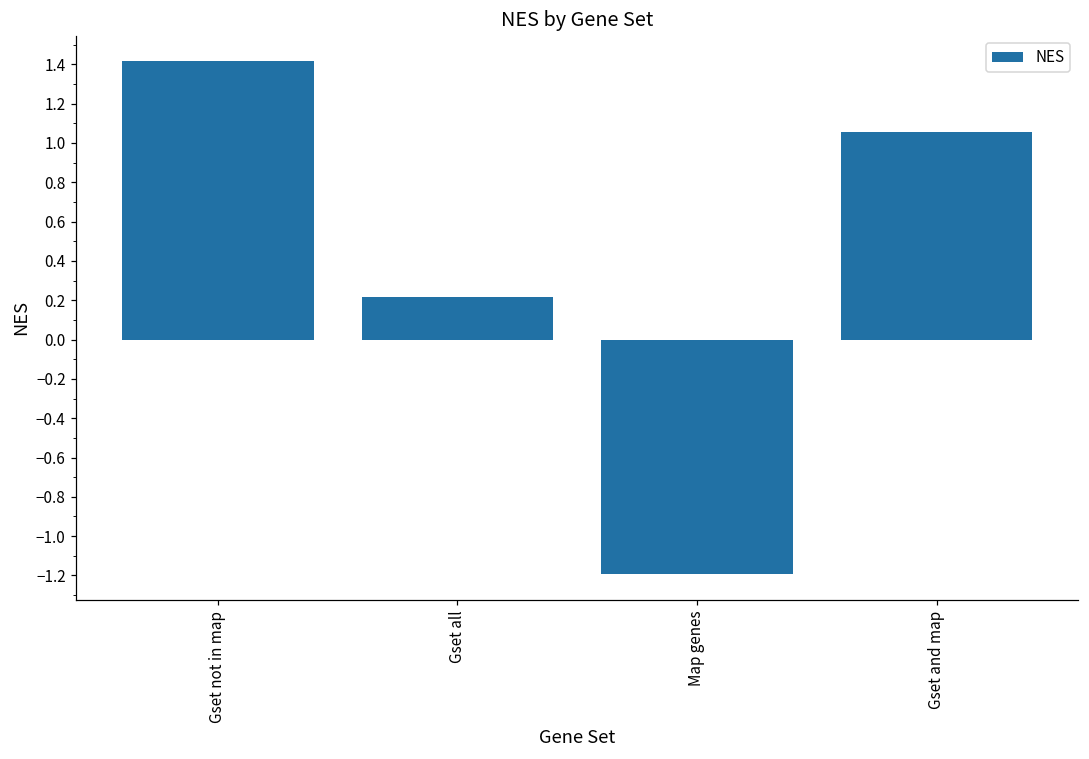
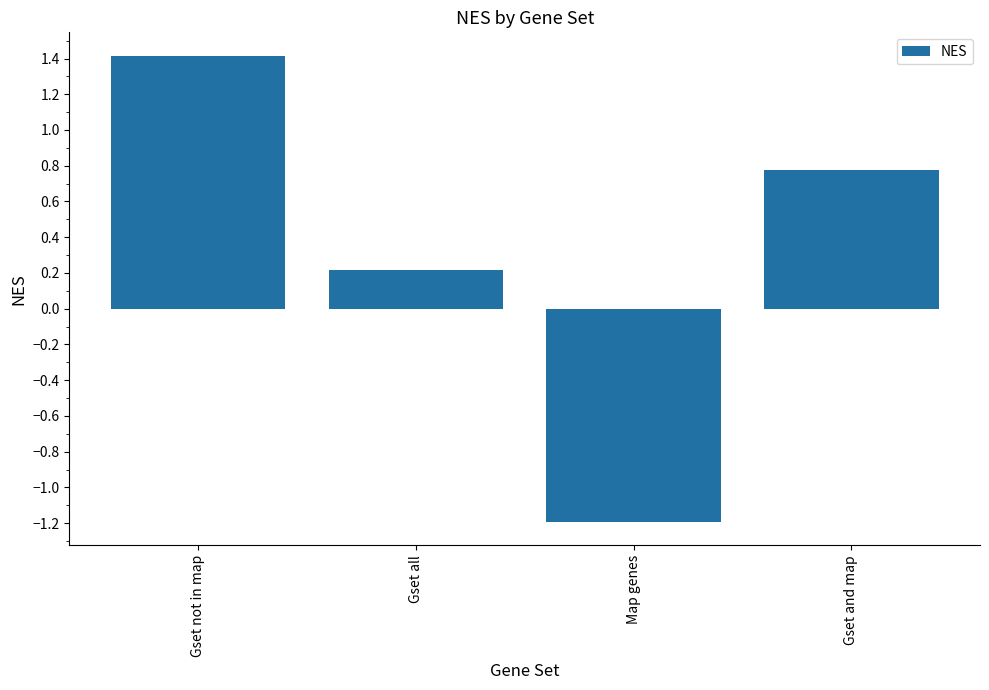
  {
    "Gset not in map": 1.42,
    "Gset all": 0.21,
    "Map genes": -1.19,
-   "Gset and map": 1.06
+   "Gset and map": 0.77
  }
